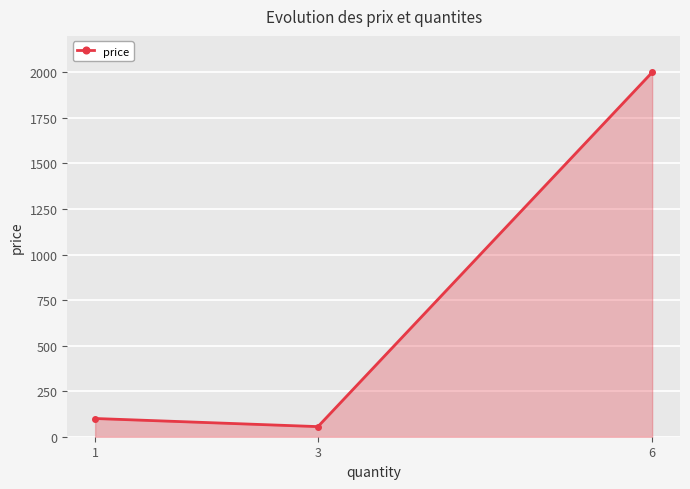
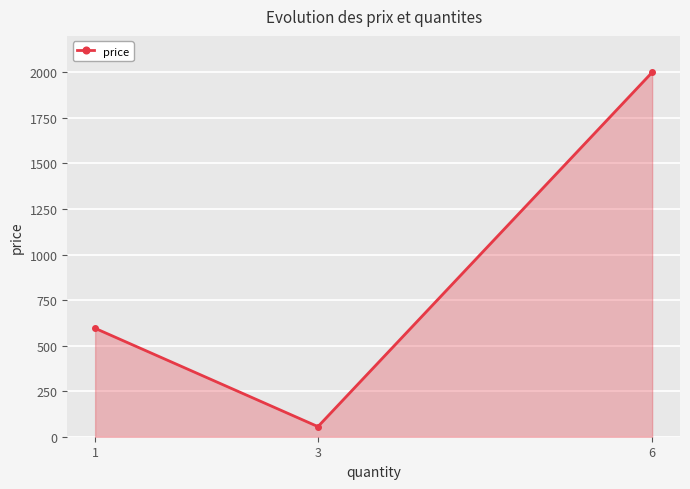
  {
-   "1": 100,
+   "1": 600,
    "3": 60,
    "6": 2000
  }
